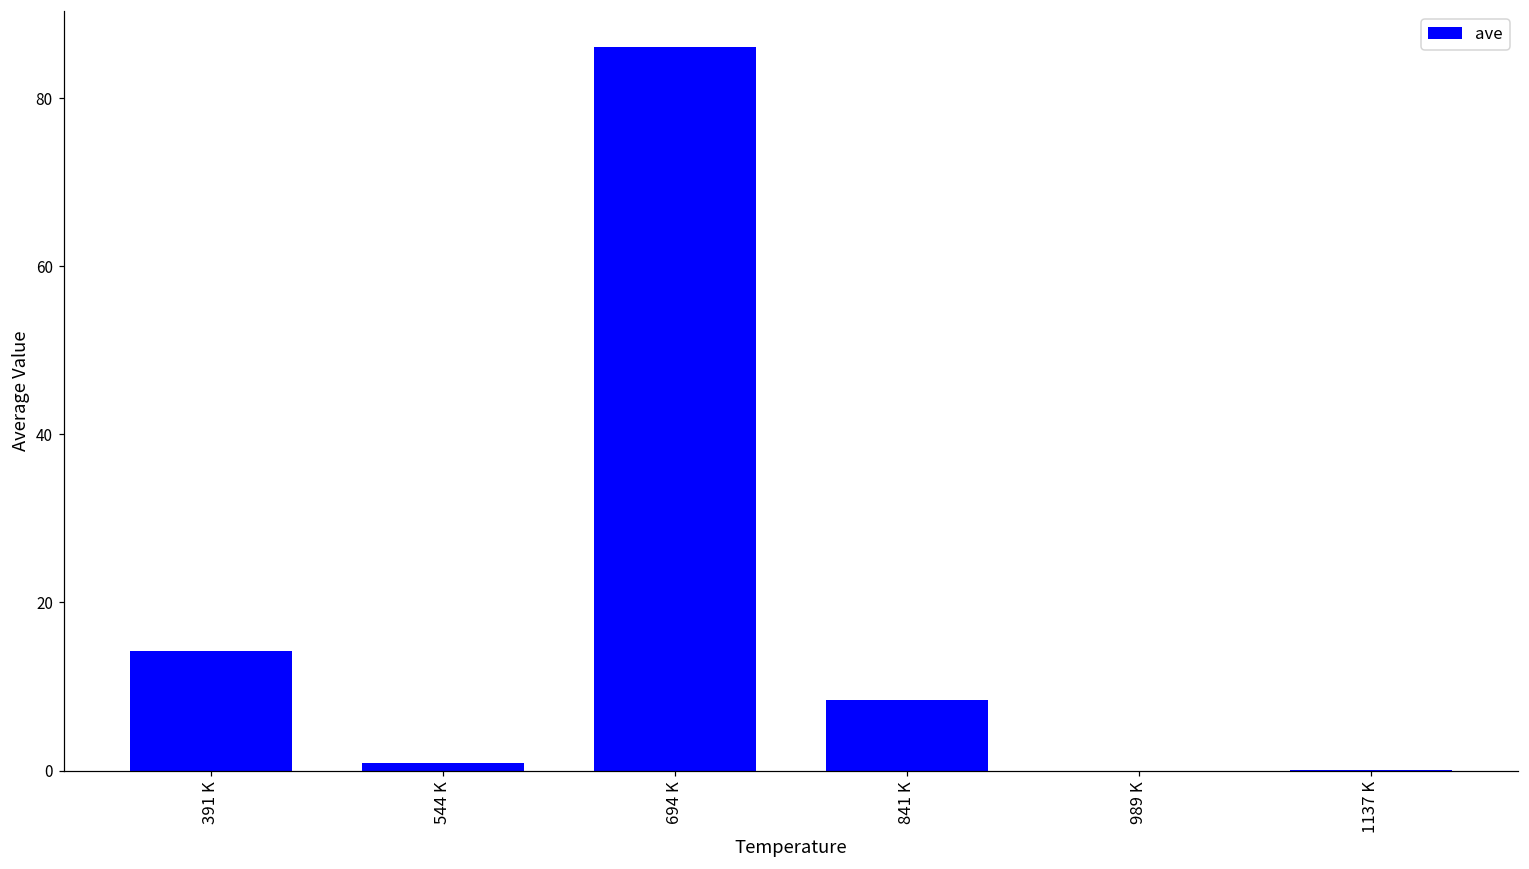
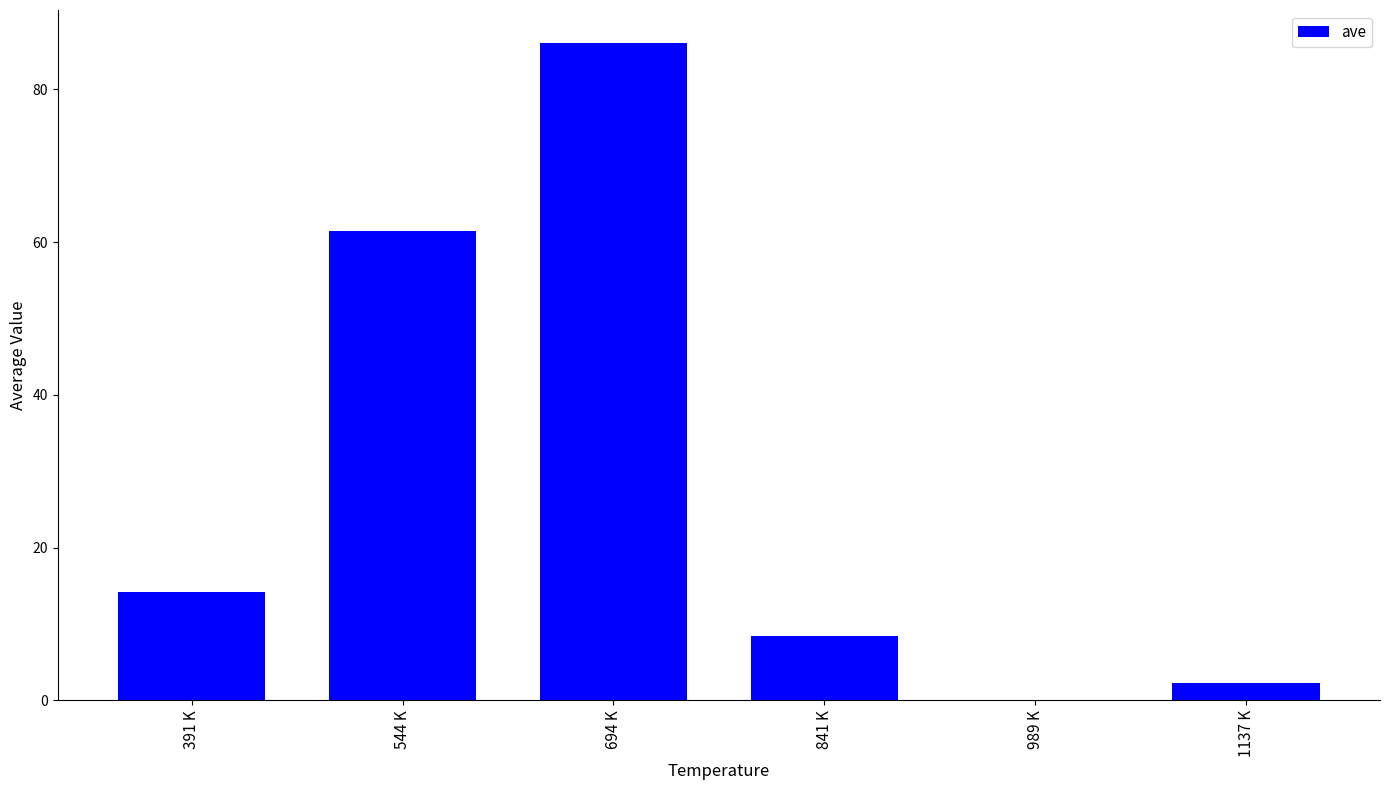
  {
    "391 K": 14,
-   "544 K": 1,
+   "544 K": 61,
    "694 K": 86,
    "841 K": 8,
-   "1137 K": 0
+   "1137 K": 2
  }
